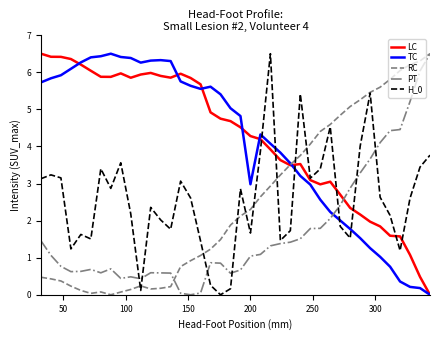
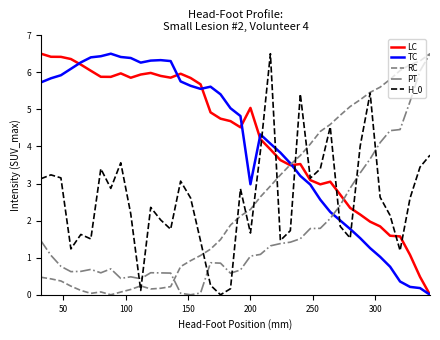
  {
    "LC": {
-     "200": 4.3
+     "200": 5.0
    },
    "TC": {
      "200": 3.0
    },
    "H_0": {
      "200": 1.7
    }
  }
